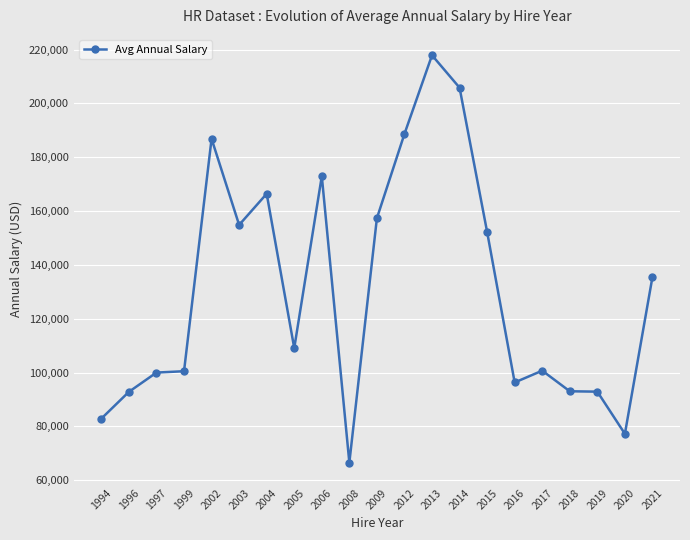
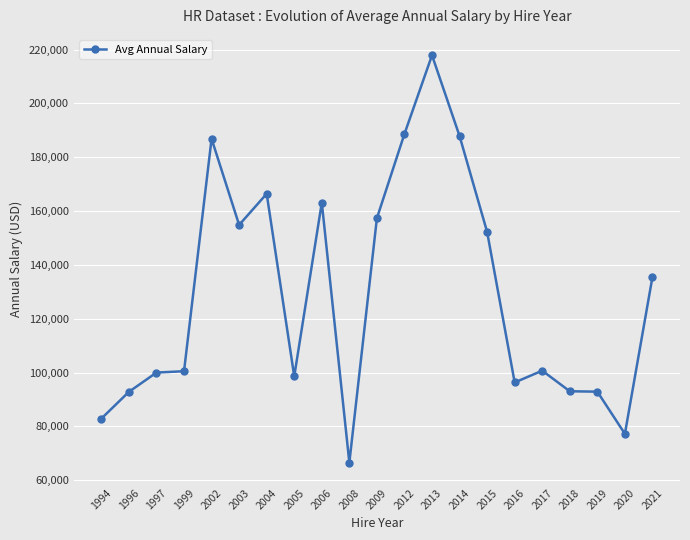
  {
    "1994": "83,000",
    "1996": "93,000",
    "1997": "100,000",
    "1999": "100,000",
    "2002": "187,000",
    "2003": "155,000",
    "2004": "166,000",
-   "2005": "109,000",
-   "2006": "173,000",
+   "2005": "99,000",
+   "2006": "163,000",
    "2008": "67,000",
    "2009": "157,000",
    "2012": "189,000",
    "2013": "218,000",
-   "2014": "206,000",
+   "2014": "188,000",
    "2015": "152,000",
    "2016": "96,000",
    "2017": "101,000",
    "2018": "93,000",
    "2019": "93,000",
    "2020": "77,000",
    "2021": "135,000"
  }
